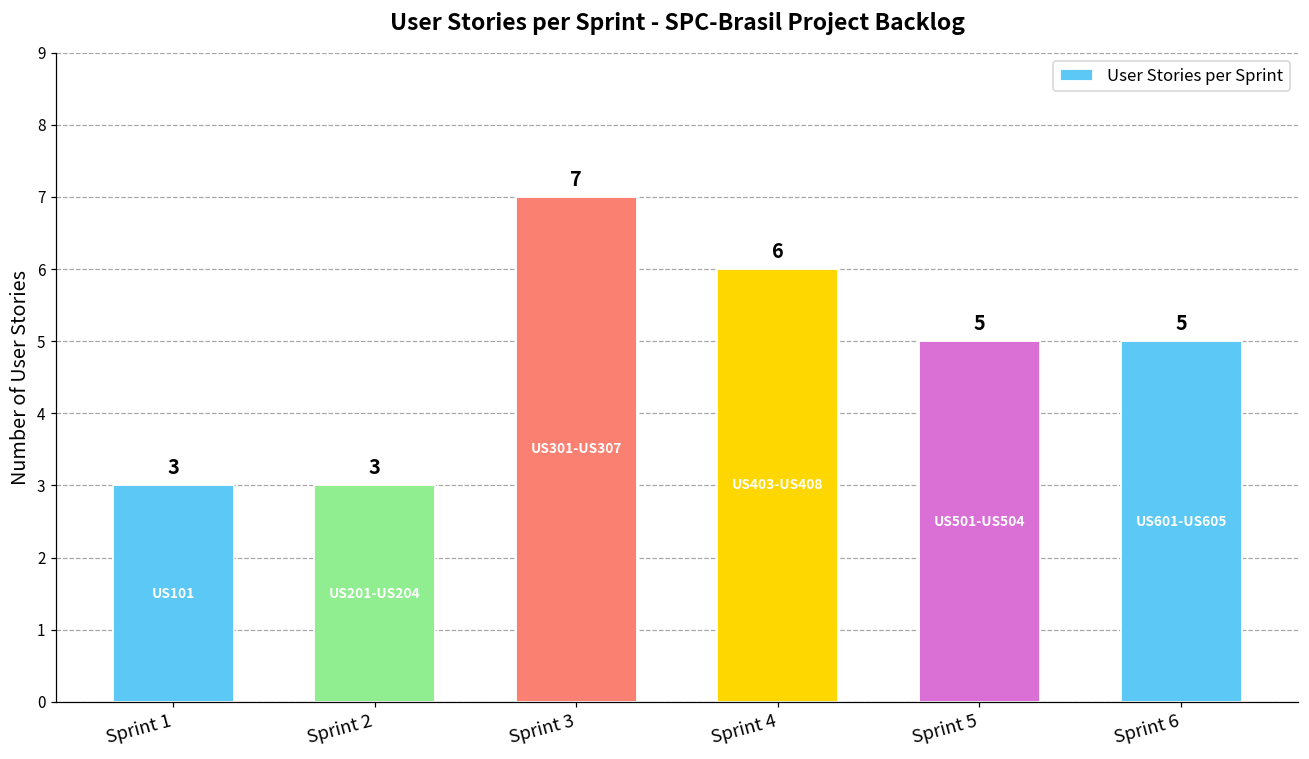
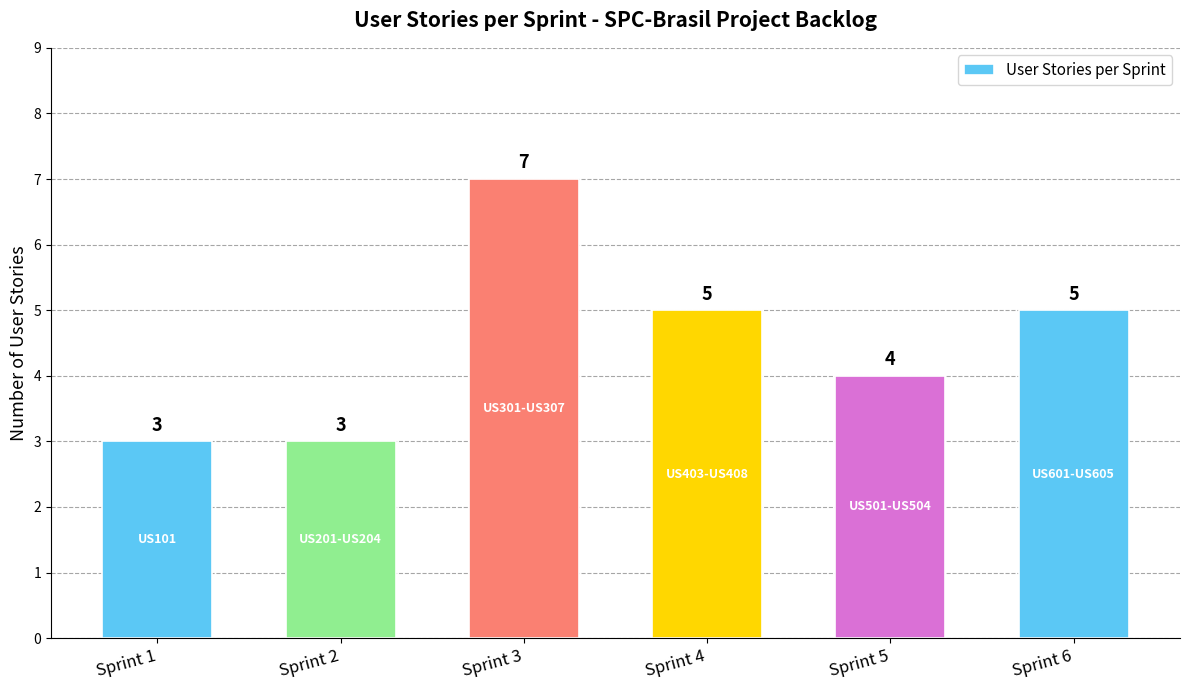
  {
    "Sprint 1": 3,
    "Sprint 2": 3,
    "Sprint 3": 7,
-   "Sprint 4": 6,
-   "Sprint 5": 5,
+   "Sprint 4": 5,
+   "Sprint 5": 4,
    "Sprint 6": 5
  }
